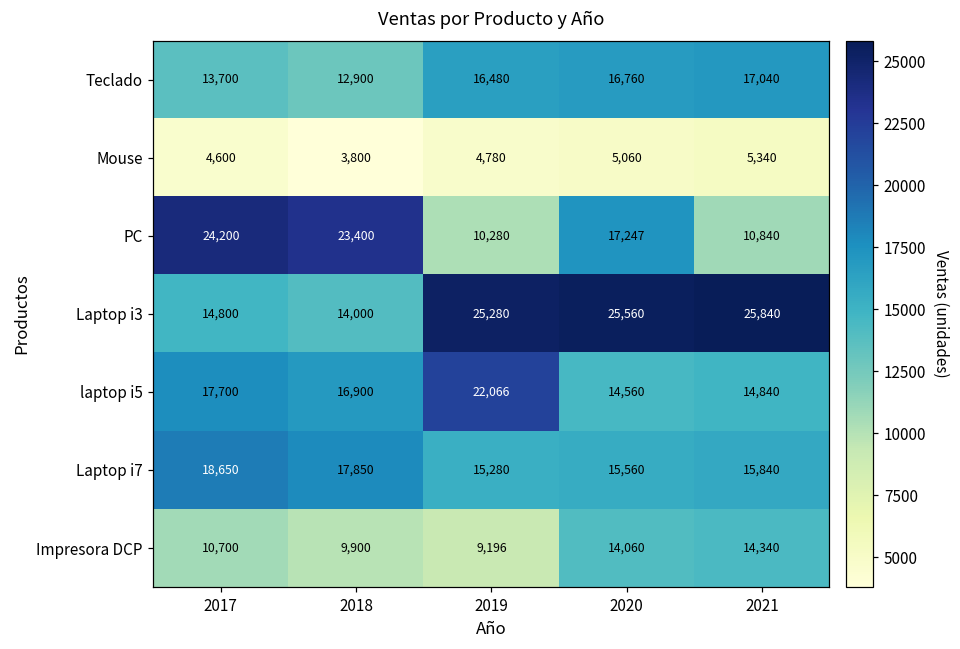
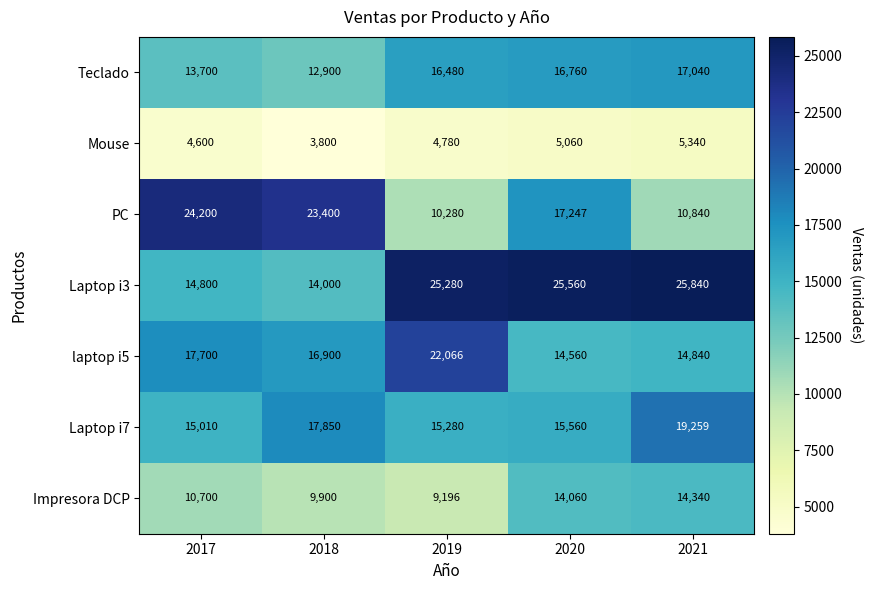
  {
    "Teclado": {
      "2017": "13,700",
      "2018": "12,900",
      "2019": "16,480",
      "2020": "16,760",
      "2021": "17,040"
    },
    "Mouse": {
      "2017": "4,600",
      "2018": "3,800",
      "2019": "4,780",
      "2020": "5,060",
      "2021": "5,340"
    },
    "PC": {
      "2017": "24,200",
      "2018": "23,400",
      "2019": "10,280",
      "2020": "17,247",
      "2021": "10,840"
    },
    "Laptop i3": {
      "2017": "14,800",
      "2018": "14,000",
      "2019": "25,280",
      "2020": "25,560",
      "2021": "25,840"
    },
    "laptop i5": {
      "2017": "17,700",
      "2018": "16,900",
      "2019": "22,066",
      "2020": "14,560",
      "2021": "14,840"
    },
    "Laptop i7": {
-     "2017": "18,650",
+     "2017": "15,010",
      "2018": "17,850",
      "2019": "15,280",
      "2020": "15,560",
-     "2021": "15,840"
+     "2021": "19,259"
    },
    "Impresora DCP": {
      "2017": "10,700",
      "2018": "9,900",
      "2019": "9,196",
      "2020": "14,060",
      "2021": "14,340"
    }
  }
